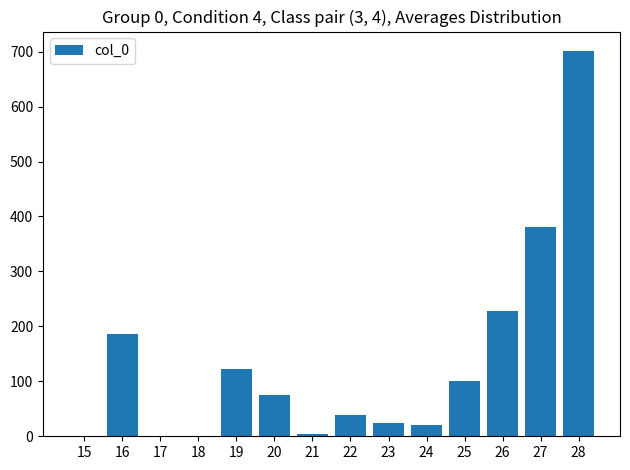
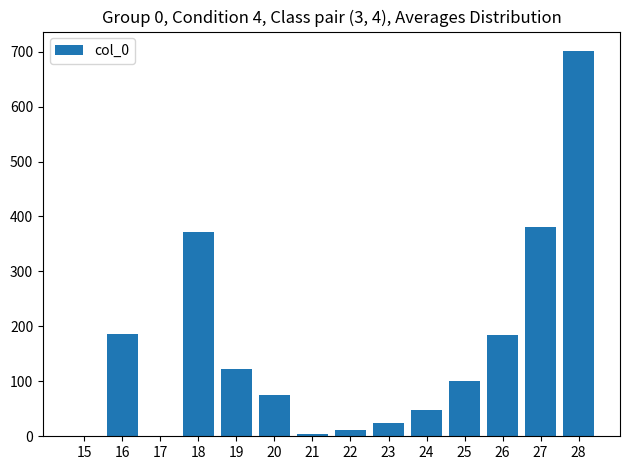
  {
    "16": 190,
-   "18": 0,
+   "18": 370,
    "19": 120,
    "20": 80,
    "21": 0,
-   "22": 40,
+   "22": 10,
    "23": 20,
-   "24": 20,
+   "24": 50,
    "25": 100,
-   "26": 230,
+   "26": 180,
    "27": 380,
    "28": 700
  }
